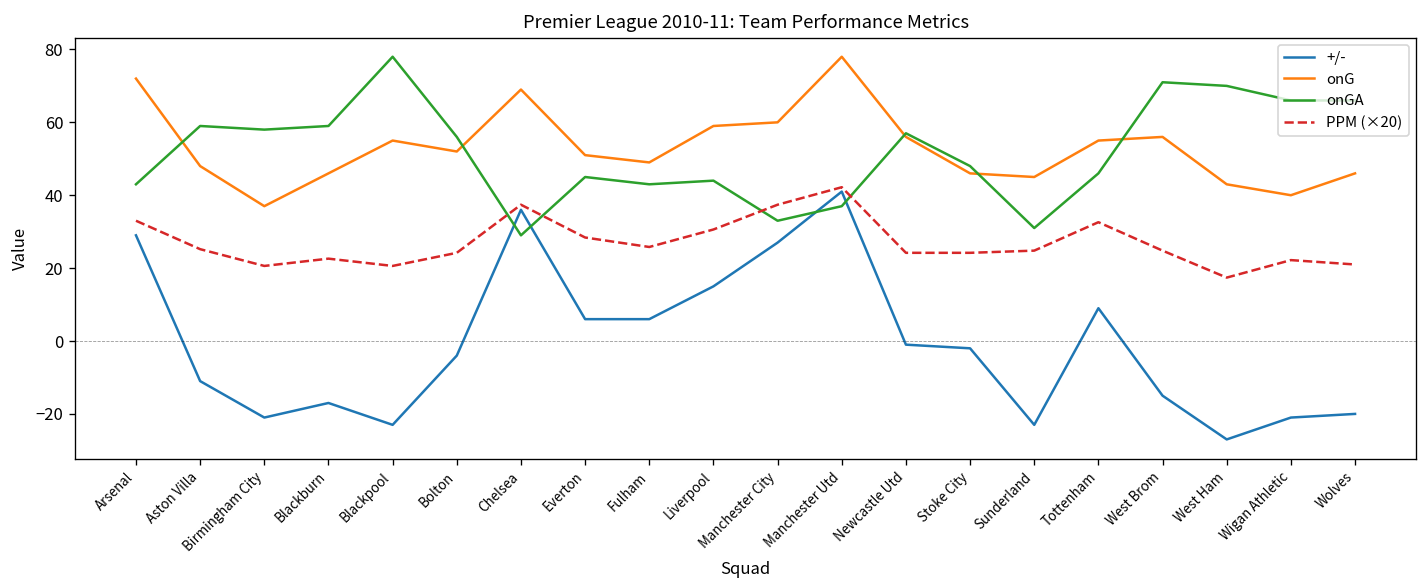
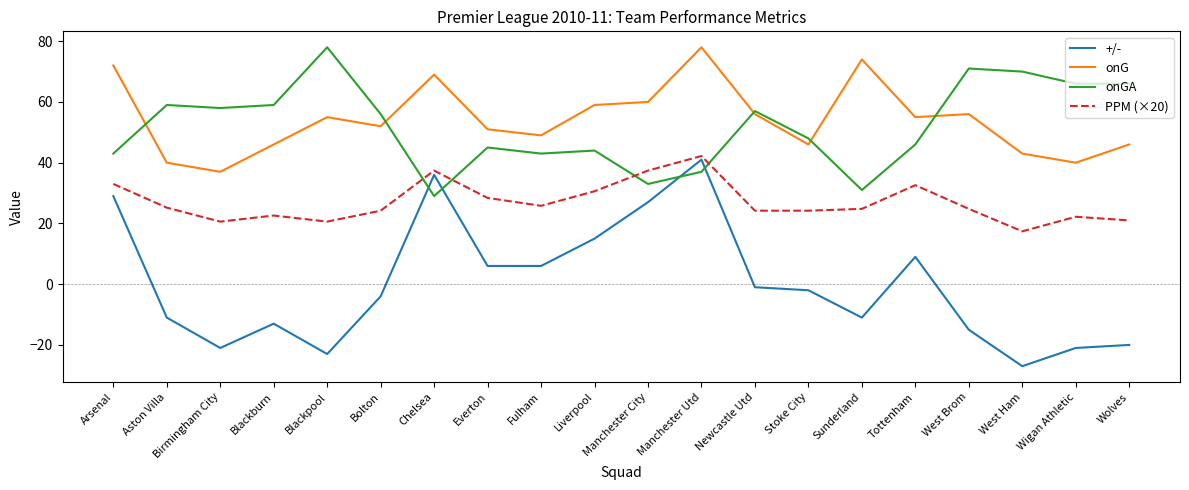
  {
    "+/-": {
      "Arsenal": 29,
      "Aston Villa": -11,
      "Birmingham City": -21,
-     "Blackburn": -17,
+     "Blackburn": -13,
      "Blackpool": -23,
      "Bolton": -4,
      "Chelsea": 36,
      "Everton": 6,
      "Fulham": 6,
      "Liverpool": 15,
      "Manchester City": 27,
      "Manchester Utd": 41,
      "Newcastle Utd": -1,
      "Stoke City": -2,
-     "Sunderland": -23,
+     "Sunderland": -11,
      "Tottenham": 9,
      "West Brom": -15,
      "West Ham": -27,
      "Wigan Athletic": -21,
      "Wolves": -20
    },
    "onG": {
      "Arsenal": 72,
-     "Aston Villa": 48,
+     "Aston Villa": 40,
      "Birmingham City": 37,
      "Blackburn": 46,
      "Blackpool": 55,
      "Bolton": 52,
      "Chelsea": 69,
      "Everton": 51,
      "Fulham": 49,
      "Liverpool": 59,
      "Manchester City": 60,
      "Manchester Utd": 78,
      "Newcastle Utd": 56,
      "Stoke City": 46,
-     "Sunderland": 45,
+     "Sunderland": 74,
      "Tottenham": 55,
      "West Brom": 56,
      "West Ham": 43,
      "Wigan Athletic": 40,
      "Wolves": 46
    },
    "onGA": {
      "Arsenal": 43,
      "Aston Villa": 59,
      "Birmingham City": 58,
      "Blackburn": 59,
      "Blackpool": 78,
      "Bolton": 56,
      "Chelsea": 29,
      "Everton": 45,
      "Fulham": 43,
      "Liverpool": 44,
      "Manchester City": 33,
      "Manchester Utd": 37,
      "Newcastle Utd": 57,
      "Stoke City": 48,
      "Sunderland": 31,
      "Tottenham": 46,
      "West Brom": 71,
      "West Ham": 70
    },
    "PPM (×20)": {
      "Arsenal": 33,
      "Aston Villa": 25,
      "Birmingham City": 21,
      "Blackburn": 23,
      "Blackpool": 21,
      "Bolton": 24,
      "Chelsea": 37,
      "Everton": 28,
      "Fulham": 26,
      "Liverpool": 31,
      "Manchester City": 37,
      "Manchester Utd": 42,
      "Newcastle Utd": 24,
      "Stoke City": 24,
      "Sunderland": 25,
      "Tottenham": 33,
      "West Brom": 25,
      "West Ham": 17,
      "Wigan Athletic": 22,
      "Wolves": 21
    }
  }
